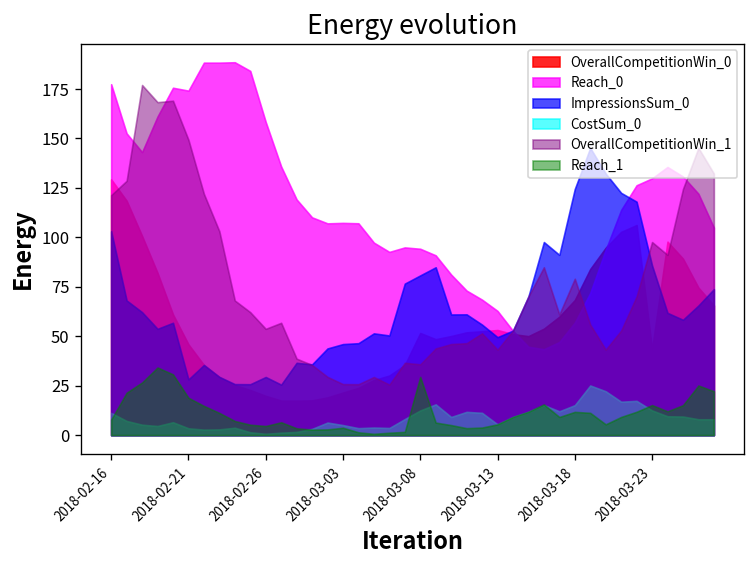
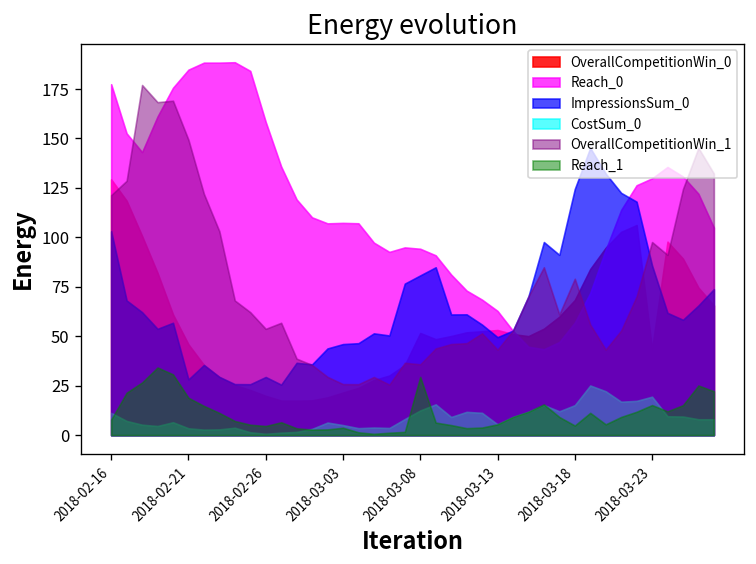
  {
    "OverallCompetitionWin_0": {
      "2018-02-16": 129,
      "2018-02-21": 46,
      "2018-02-26": 20,
      "2018-03-03": 21,
      "2018-03-08": 52,
      "2018-03-13": 53,
      "2018-03-18": 68,
      "2018-03-23": 43
    },
    "Reach_0": {
      "2018-02-16": 177,
-     "2018-02-21": 174,
+     "2018-02-21": 185,
      "2018-02-26": 158,
      "2018-03-03": 107,
      "2018-03-08": 94,
      "2018-03-13": 63,
      "2018-03-18": 57,
      "2018-03-23": 130
    },
    "ImpressionsSum_0": {
      "2018-02-16": 103,
      "2018-02-21": 28,
      "2018-02-26": 29,
      "2018-03-03": 46,
      "2018-03-08": 81,
      "2018-03-13": 50,
      "2018-03-18": 124,
      "2018-03-23": 86
    },
    "CostSum_0": {
      "2018-02-16": 11,
      "2018-02-21": 3,
      "2018-03-08": 12,
      "2018-03-18": 15,
-     "2018-03-23": 13
+     "2018-03-23": 19
    },
    "OverallCompetitionWin_1": {
      "2018-02-16": 121,
      "2018-02-21": 149,
      "2018-02-26": 54,
      "2018-03-03": 26,
      "2018-03-08": 36,
      "2018-03-13": 43,
      "2018-03-18": 79,
      "2018-03-23": 98
    },
    "Reach_1": {
      "2018-02-16": 8,
      "2018-02-21": 19,
      "2018-02-26": 5,
      "2018-03-08": 29,
-     "2018-03-18": 12,
+     "2018-03-18": 5,
      "2018-03-23": 15
    }
  }
